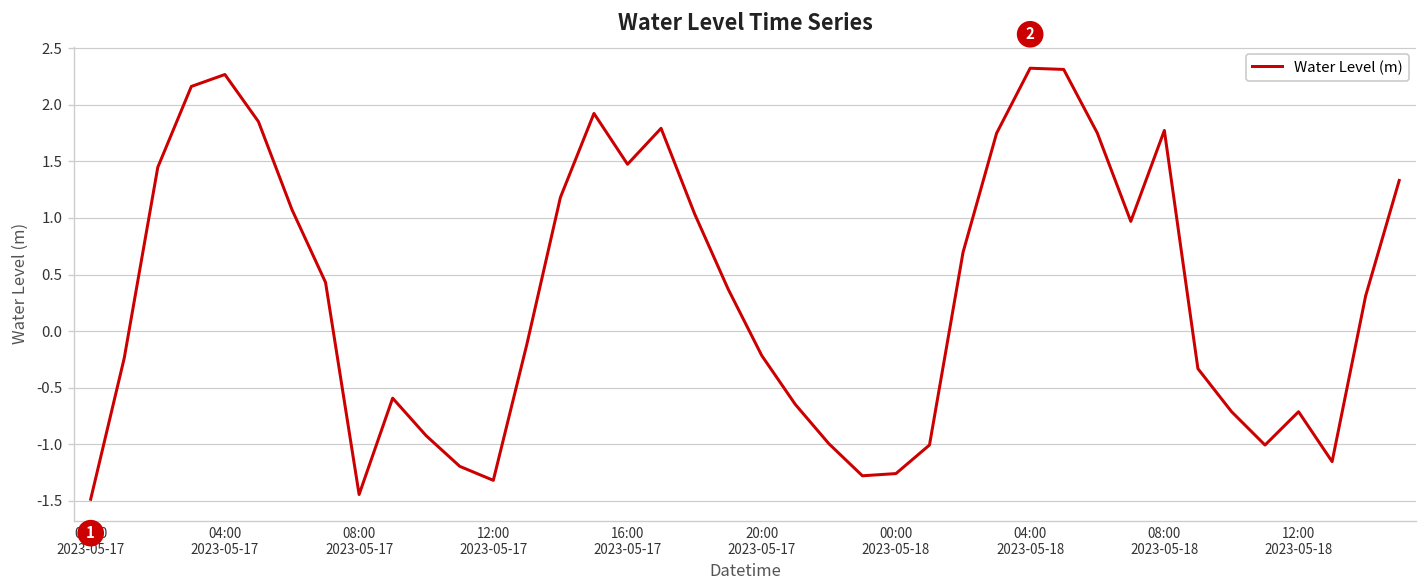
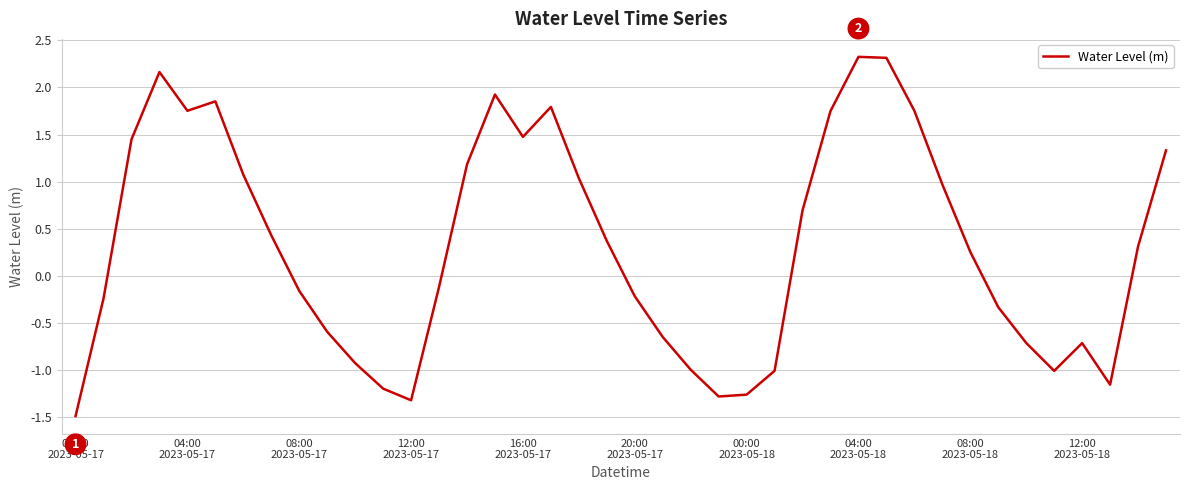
  {
-   "04:00 2023-05-17": 2.3,
-   "08:00 2023-05-17": -1.4,
+   "04:00 2023-05-17": 1.8,
+   "08:00 2023-05-17": -0.2,
    "12:00 2023-05-17": -1.3,
    "16:00 2023-05-17": 1.5,
    "20:00 2023-05-17": -0.2,
    "00:00 2023-05-18": -1.3,
-   "08:00 2023-05-18": 1.8,
+   "08:00 2023-05-18": 0.3,
    "12:00 2023-05-18": -0.7
  }
